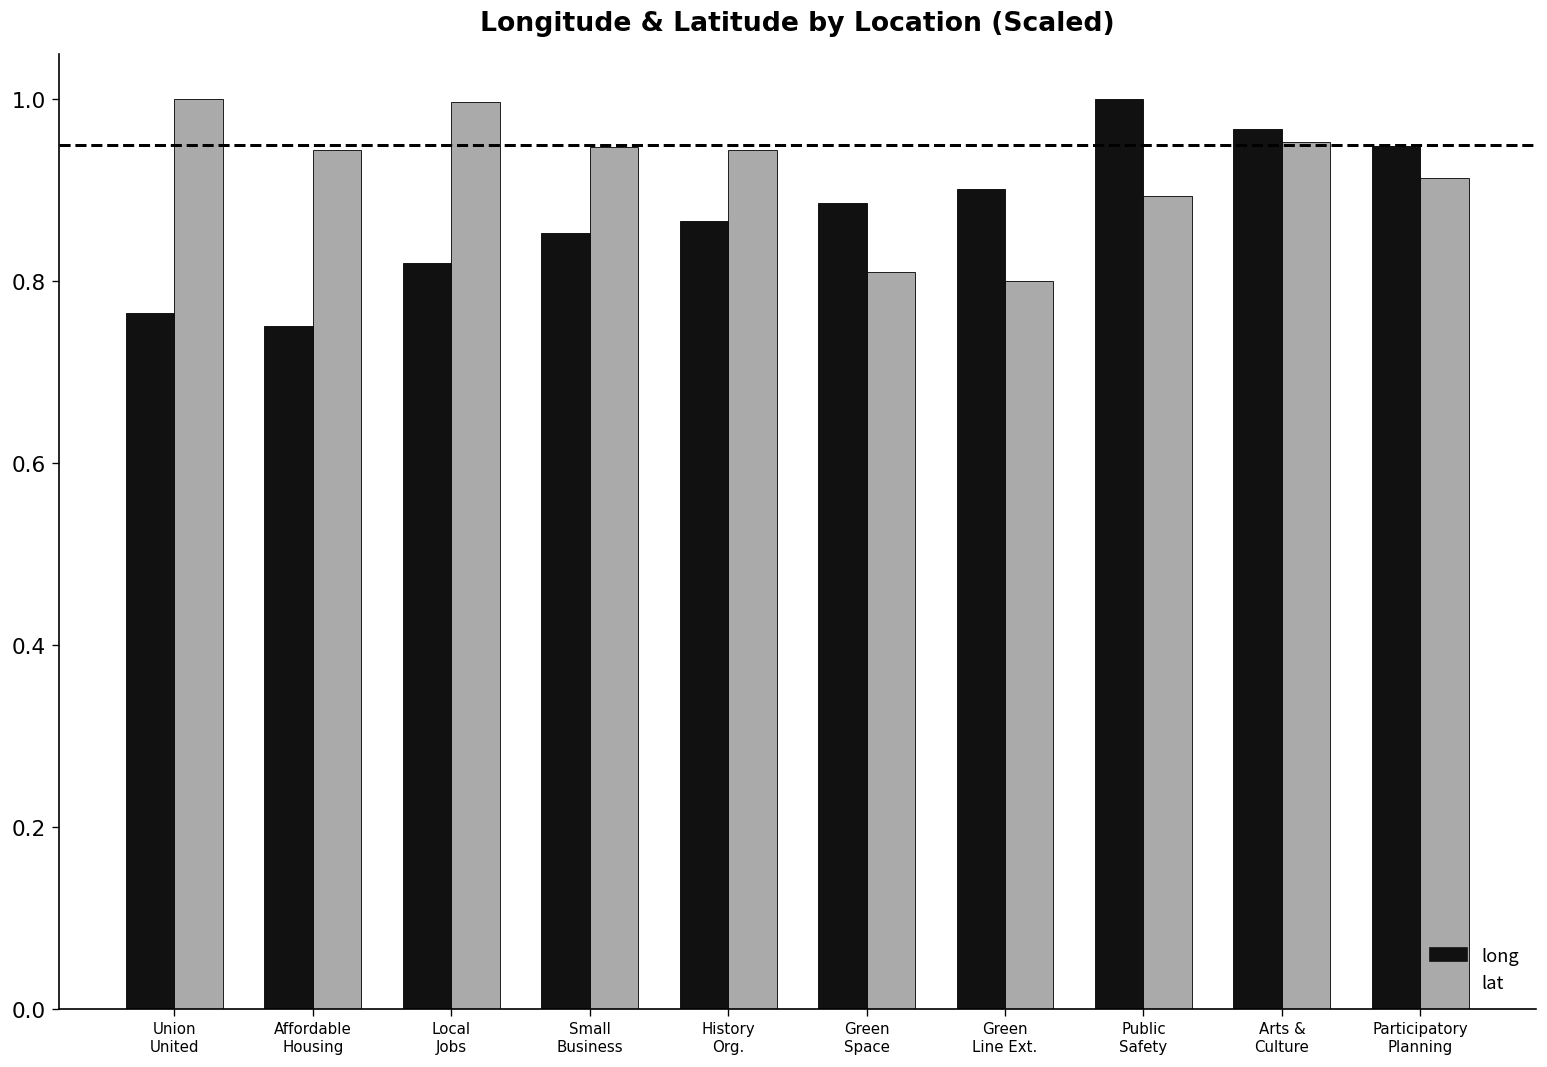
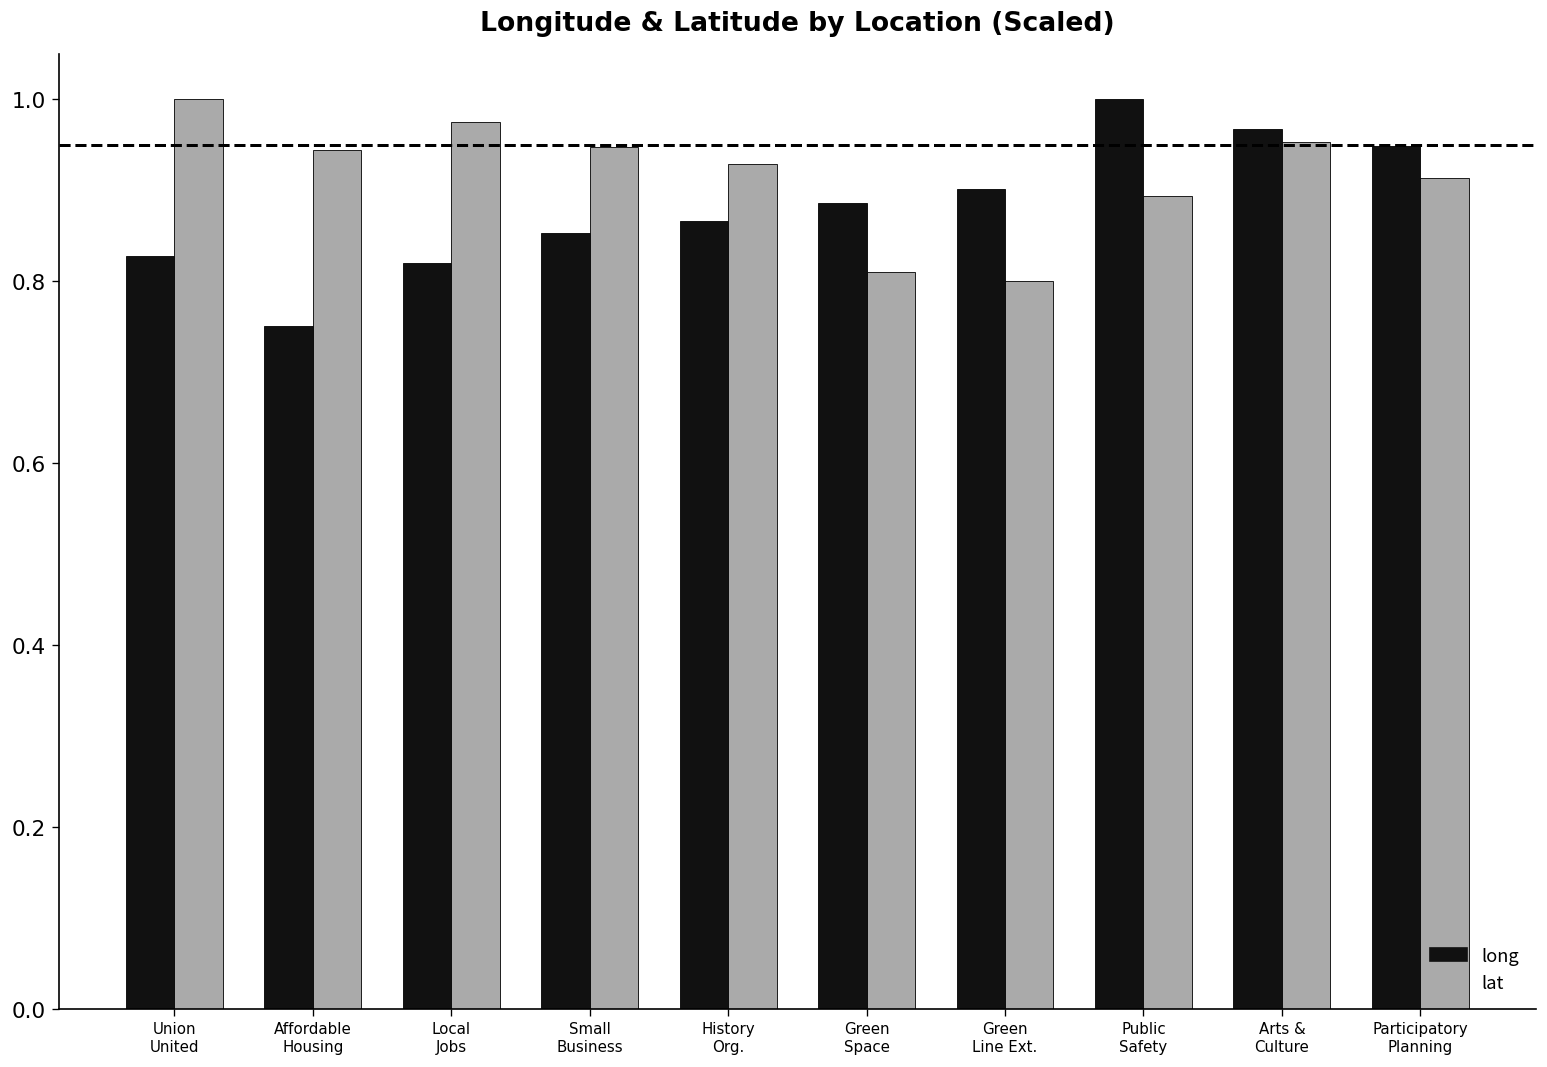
  {
    "long": {
-     "Union United": 0.76,
+     "Union United": 0.83,
      "Affordable Housing": 0.75,
      "Local Jobs": 0.82,
      "Small Business": 0.85,
      "History Org.": 0.87,
      "Green Space": 0.89,
      "Green Line Ext.": 0.90,
      "Public Safety": 1.00,
      "Arts & Culture": 0.97,
      "Participatory Planning": 0.95
    },
    "lat": {
      "Union United": 1.00,
      "Affordable Housing": 0.94,
-     "Local Jobs": 1.00,
+     "Local Jobs": 0.98,
      "Small Business": 0.95,
-     "History Org.": 0.94,
+     "History Org.": 0.93,
      "Green Space": 0.81,
      "Green Line Ext.": 0.80,
      "Public Safety": 0.89,
      "Arts & Culture": 0.95,
      "Participatory Planning": 0.91
    }
  }
